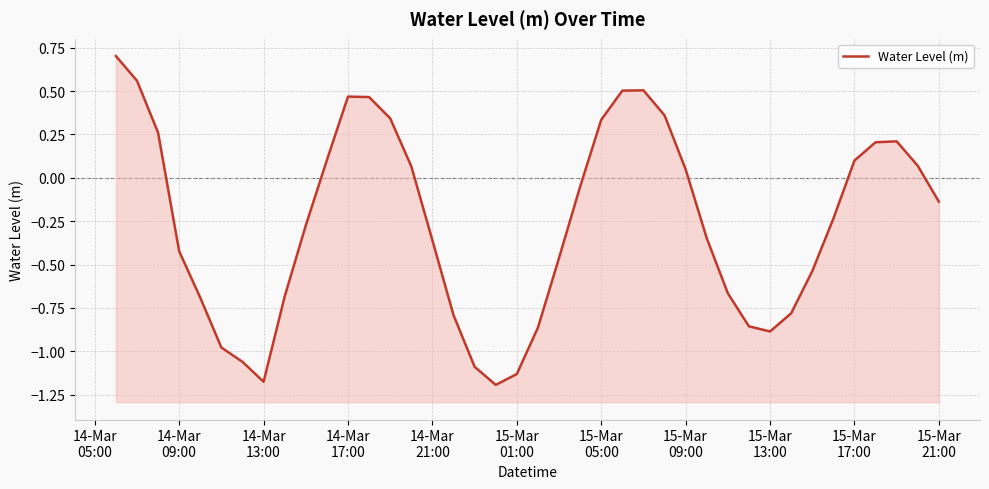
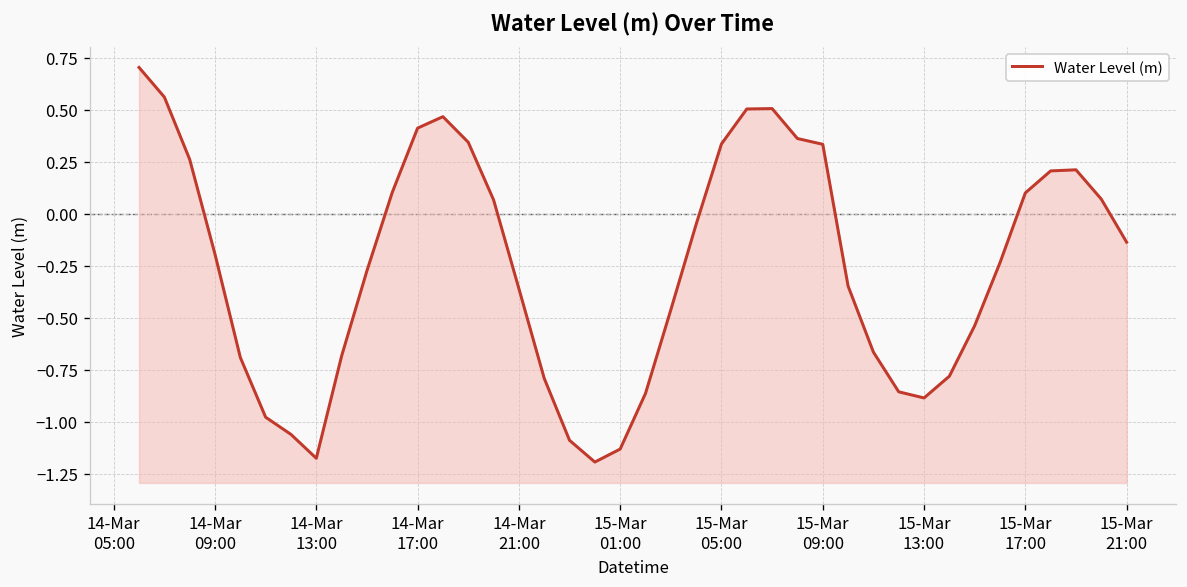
  {
-   "14-Mar 09:00": -0.42,
+   "14-Mar 09:00": -0.20,
    "14-Mar 13:00": -1.18,
-   "14-Mar 17:00": 0.47,
+   "14-Mar 17:00": 0.41,
    "14-Mar 21:00": -0.36,
    "15-Mar 01:00": -1.13,
    "15-Mar 05:00": 0.33,
-   "15-Mar 09:00": 0.05,
+   "15-Mar 09:00": 0.33,
    "15-Mar 13:00": -0.89,
    "15-Mar 17:00": 0.10,
    "15-Mar 21:00": -0.14
  }
